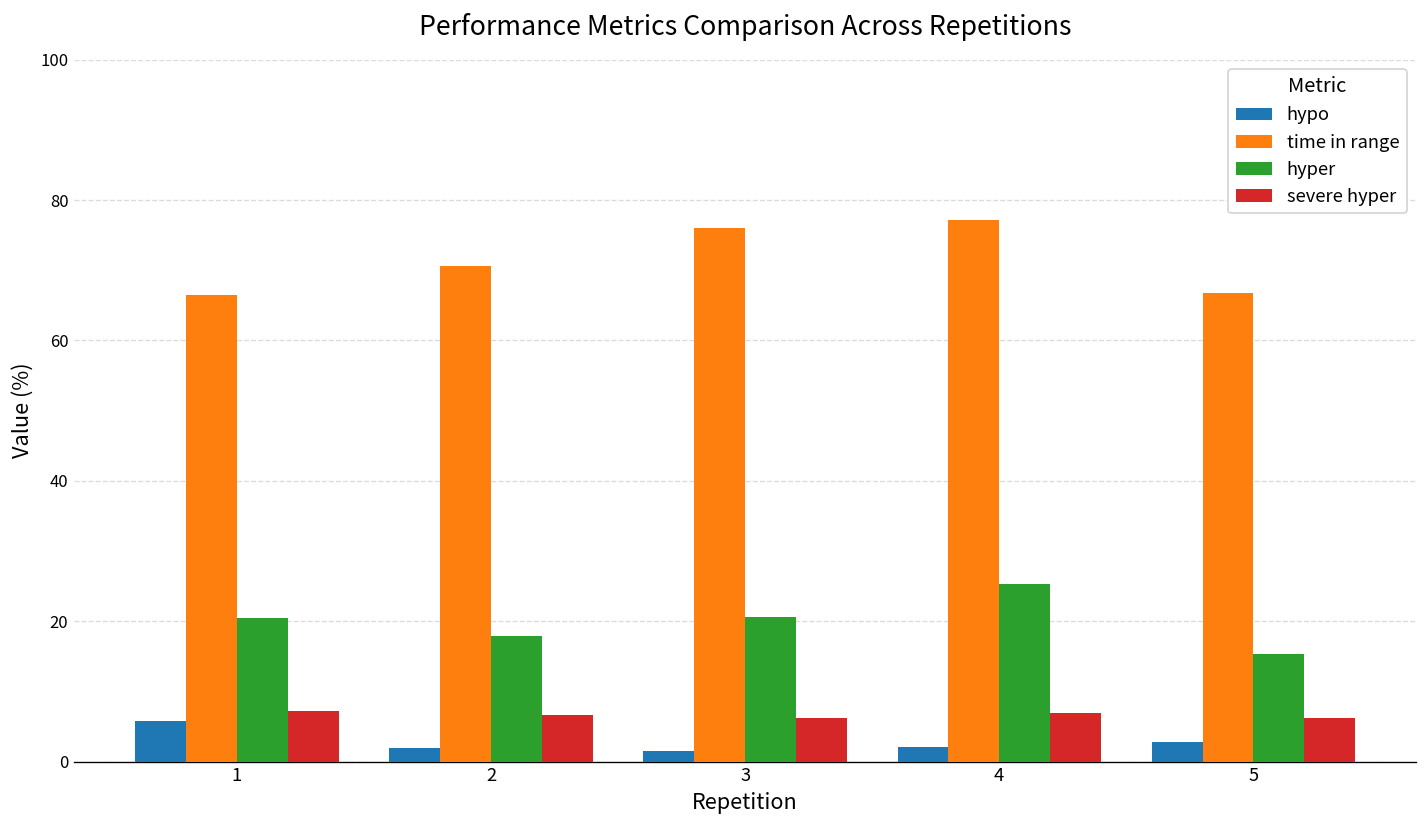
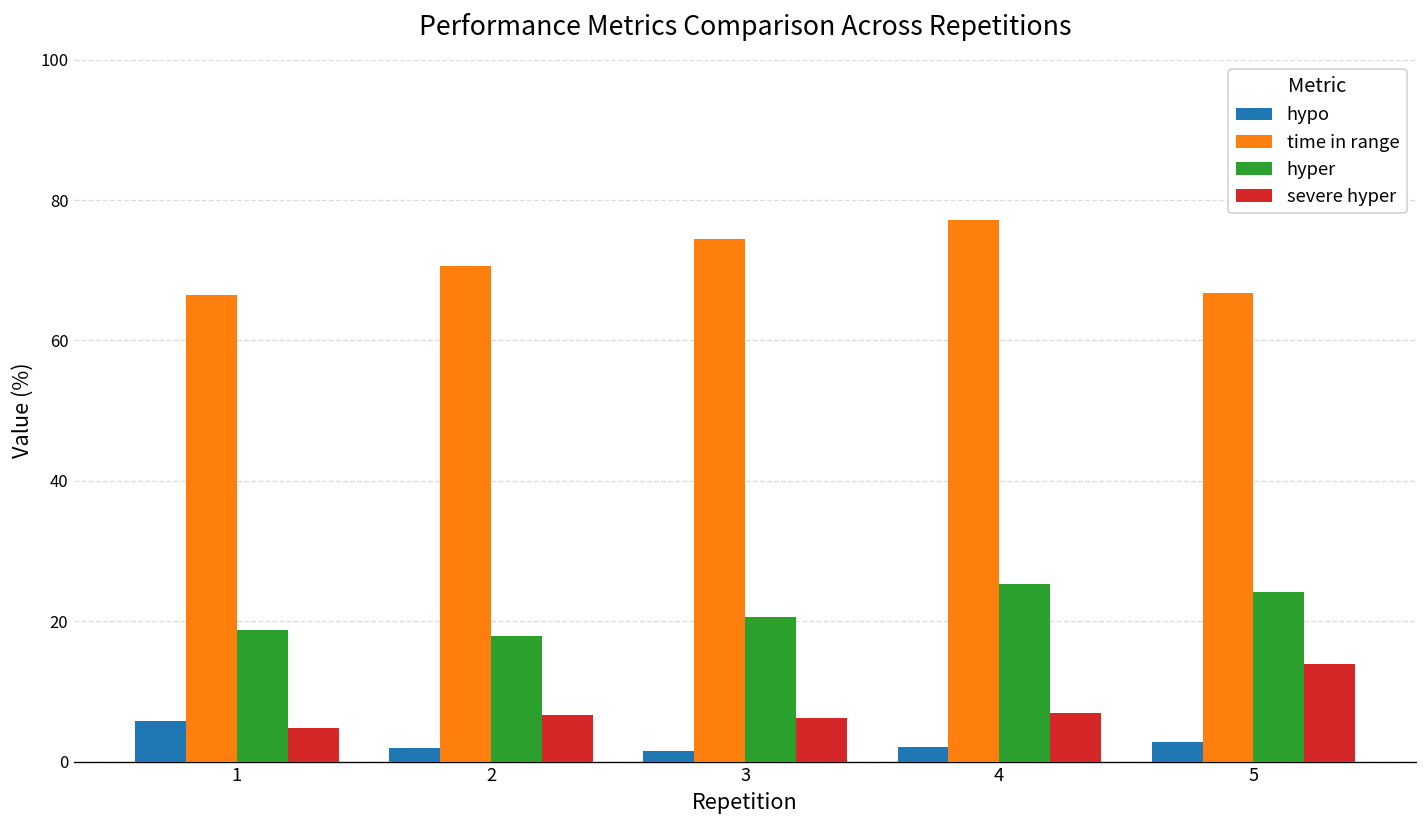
  {
    "hypo": {
      "1": 6,
      "2": 2,
      "3": 1,
      "4": 2,
      "5": 3
    },
    "time in range": {
      "1": 66,
      "2": 71,
-     "3": 76,
+     "3": 74,
      "4": 77,
      "5": 67
    },
    "hyper": {
-     "1": 20,
+     "1": 19,
      "2": 18,
      "3": 21,
      "4": 25,
-     "5": 15
+     "5": 24
    },
    "severe hyper": {
-     "1": 7,
+     "1": 5,
      "2": 7,
      "3": 6,
      "4": 7,
-     "5": 6
+     "5": 14
    }
  }
